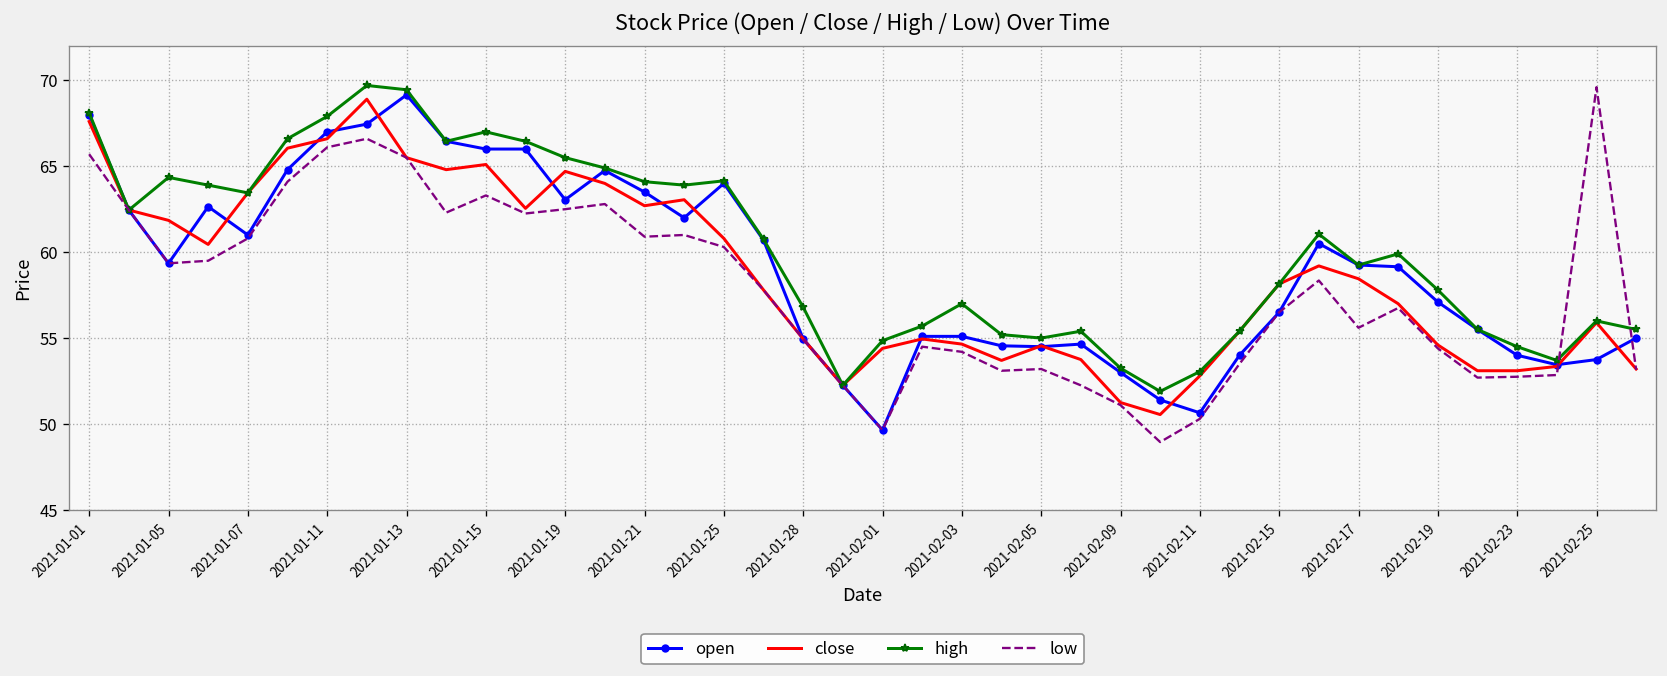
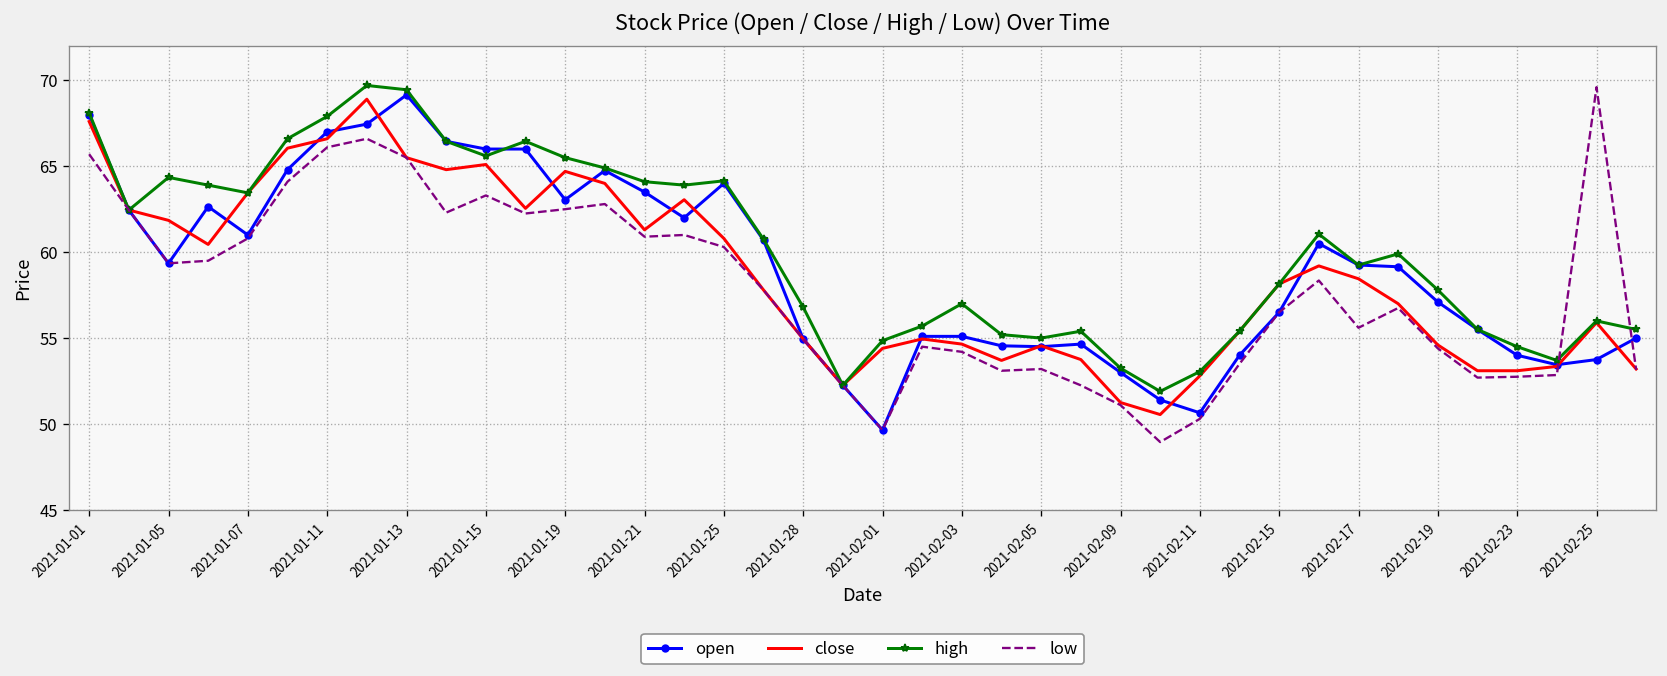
  {
    "open": {
      "2021-01-07": 61.0,
      "2021-01-11": 67.0,
      "2021-01-13": 69.2,
      "2021-01-15": 66.0,
      "2021-01-19": 63.1,
      "2021-01-21": 63.5,
      "2021-02-03": 55.1,
      "2021-02-09": 53.0,
      "2021-02-11": 50.7,
      "2021-02-19": 57.1,
      "2021-02-23": 54.0,
      "2021-02-25": 53.8
    },
    "close": {
      "2021-01-01": 67.6,
      "2021-01-05": 61.9,
      "2021-01-11": 66.6,
      "2021-01-15": 65.1,
      "2021-01-19": 64.7,
-     "2021-01-21": 62.7,
+     "2021-01-21": 61.3,
      "2021-01-25": 60.8,
      "2021-02-01": 54.4,
      "2021-02-03": 54.7,
      "2021-02-11": 52.8,
      "2021-02-17": 58.5,
      "2021-02-19": 54.6,
      "2021-02-23": 53.1
    },
    "high": {
      "2021-01-05": 64.4,
      "2021-01-11": 67.9,
      "2021-01-13": 69.5,
-     "2021-01-15": 67.0,
+     "2021-01-15": 65.6,
      "2021-01-19": 65.5,
      "2021-01-21": 64.1,
      "2021-01-28": 56.8,
      "2021-02-01": 54.9,
      "2021-02-03": 57.0,
      "2021-02-05": 55.0,
      "2021-02-09": 53.3,
      "2021-02-11": 53.1,
      "2021-02-19": 57.8,
      "2021-02-23": 54.5
    },
    "low": {
      "2021-01-01": 65.7,
      "2021-01-07": 60.8,
      "2021-01-11": 66.1,
      "2021-01-15": 63.3,
      "2021-01-19": 62.5,
      "2021-01-21": 60.9,
      "2021-01-25": 60.3,
      "2021-02-03": 54.2,
      "2021-02-05": 53.2,
      "2021-02-11": 50.3,
      "2021-02-17": 55.6,
      "2021-02-19": 54.4,
      "2021-02-23": 52.8,
      "2021-02-25": 69.6
    }
  }
